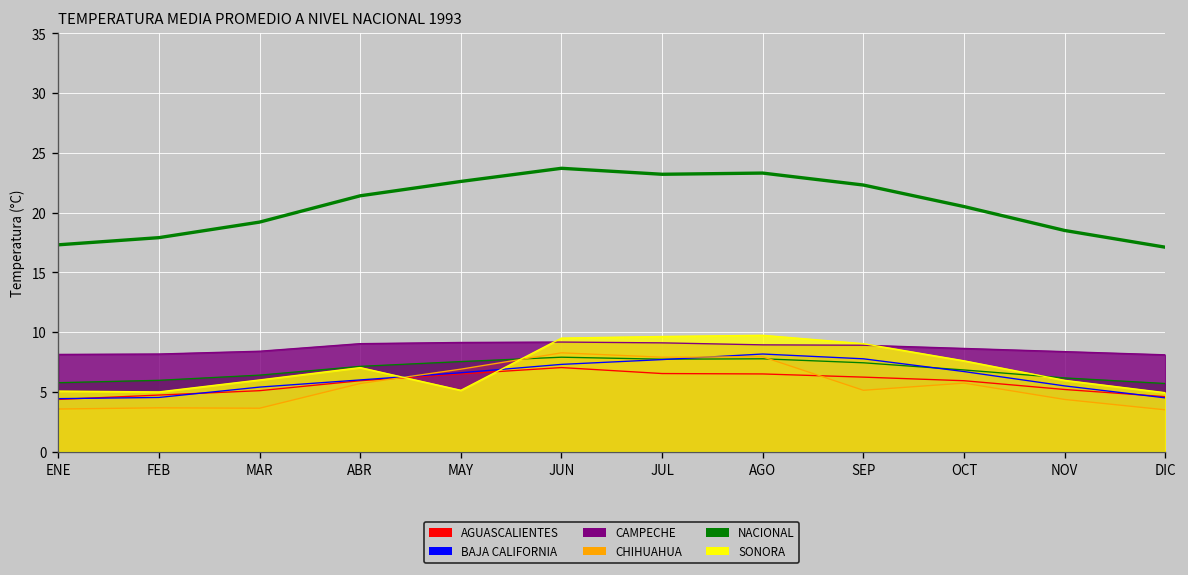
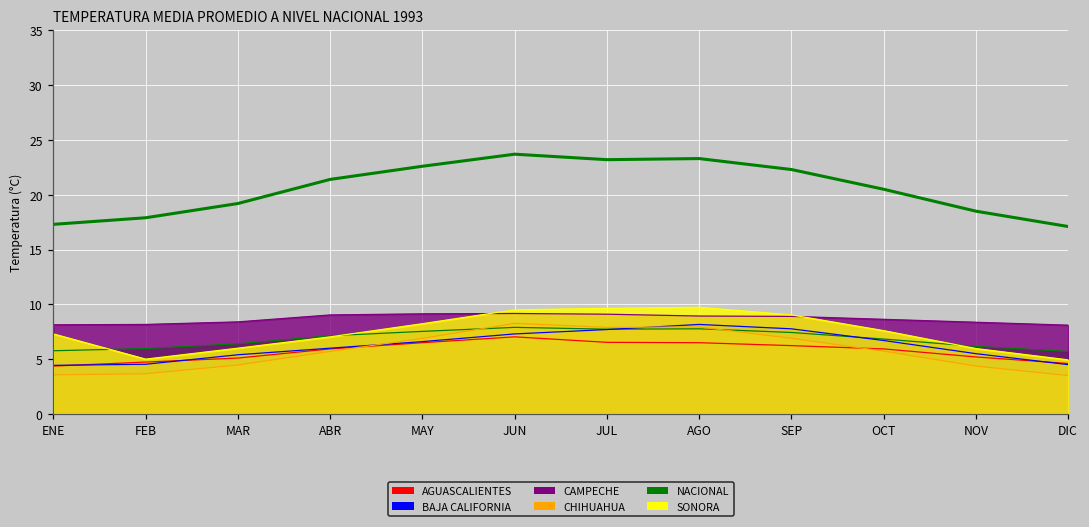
  {
    "AGUASCALIENTES": {
      "MAR": 5,
      "JUN": 7,
      "JUL": 7,
      "AGO": 7,
      "SEP": 6,
      "NOV": 5
    },
    "BAJA CALIFORNIA": {
      "MAR": 5,
      "JUN": 7,
      "SEP": 8,
      "NOV": 6
    },
    "CHIHUAHUA": {
      "ENE": 4,
      "FEB": 4,
-     "MAR": 3.6,
+     "MAR": 4.5,
      "MAY": 7,
      "JUN": 8,
-     "SEP": 5,
+     "SEP": 7,
      "NOV": 4,
      "DIC": 4
    },
    "CAMPECHE": {
      "ENE": 8,
      "FEB": 8,
      "MAR": 8,
      "ABR": 9,
      "MAY": 9,
      "JUN": 9,
      "JUL": 9,
      "AGO": 9,
      "OCT": 9,
      "NOV": 8,
      "DIC": 8
    },
    "SONORA": {
-     "ENE": 5,
+     "ENE": 7,
      "FEB": 5,
      "MAR": 6,
-     "MAY": 5,
+     "MAY": 8,
      "JUN": 10,
      "JUL": 10,
      "AGO": 10,
      "OCT": 8,
      "DIC": 5
    }
  }
